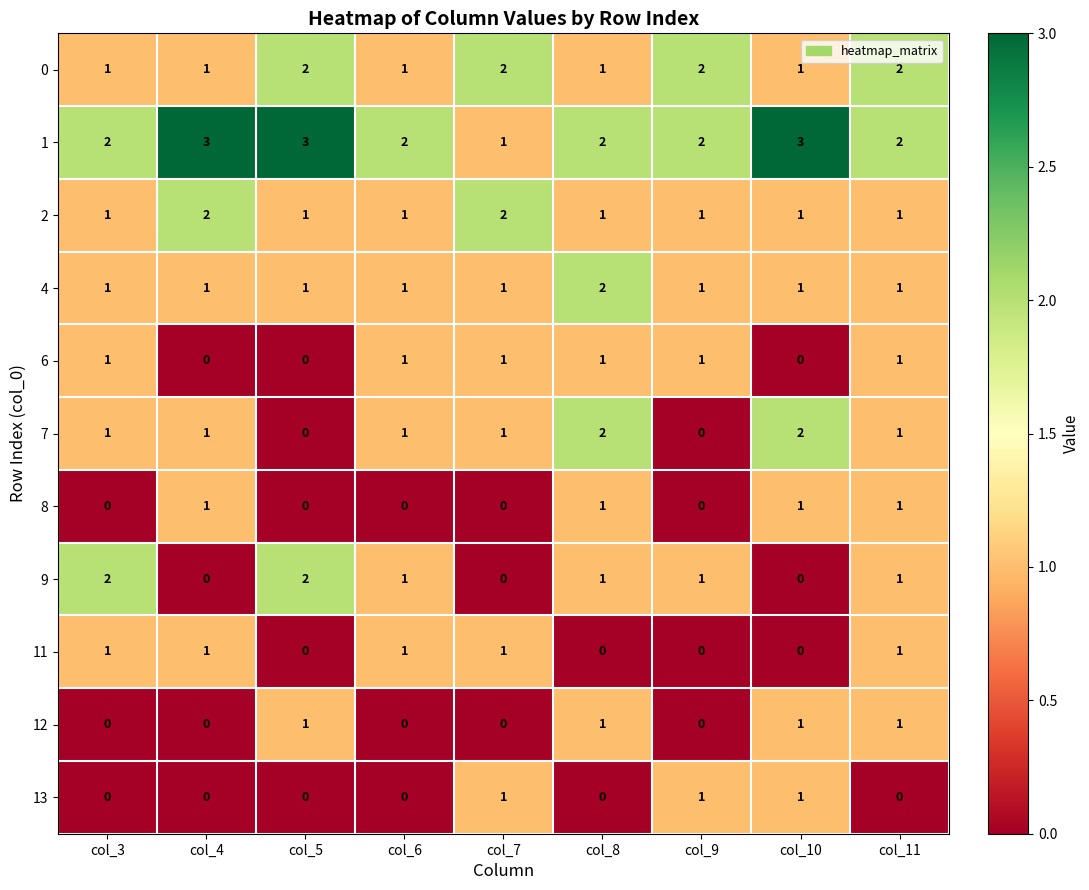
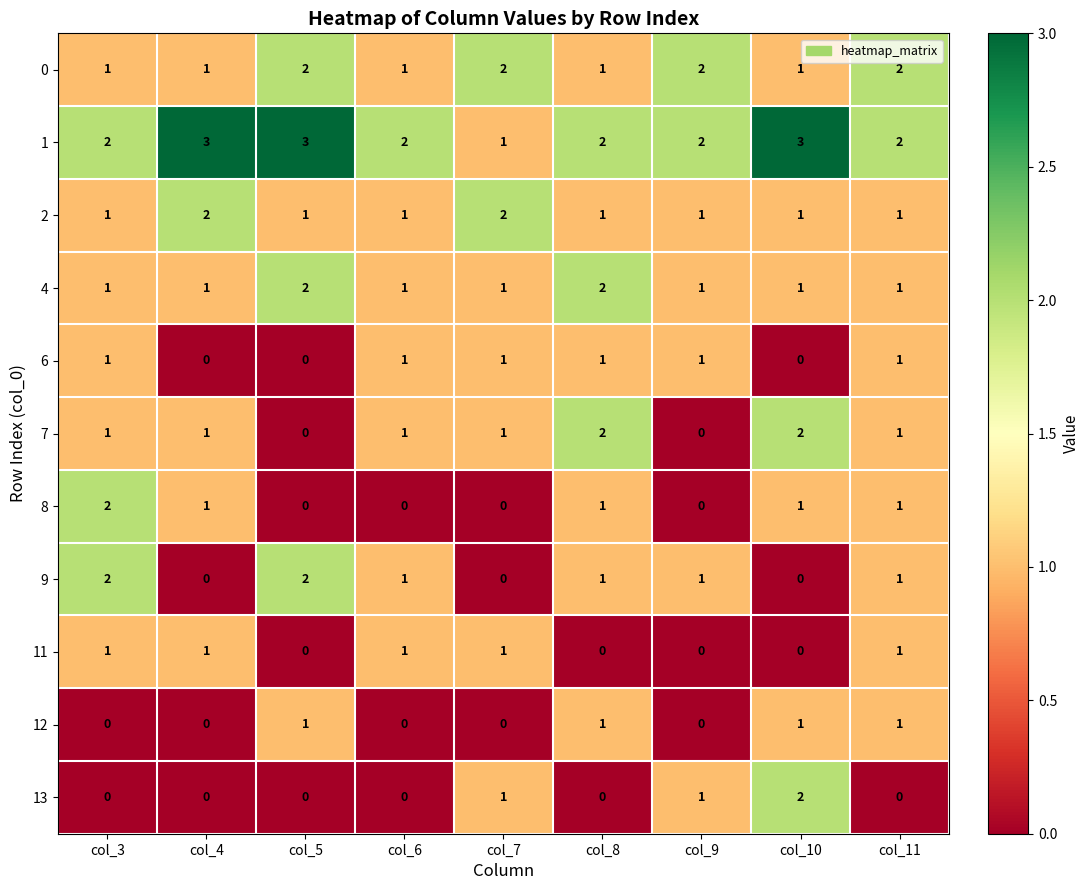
  {
    "0": {
      "col_3": 1,
      "col_4": 1,
      "col_5": 2,
      "col_6": 1,
      "col_7": 2,
      "col_8": 1,
      "col_9": 2,
      "col_10": 1,
      "col_11": 2
    },
    "1": {
      "col_3": 2,
      "col_4": 3,
      "col_5": 3,
      "col_6": 2,
      "col_7": 1,
      "col_8": 2,
      "col_9": 2,
      "col_10": 3,
      "col_11": 2
    },
    "2": {
      "col_3": 1,
      "col_4": 2,
      "col_5": 1,
      "col_6": 1,
      "col_7": 2,
      "col_8": 1,
      "col_9": 1,
      "col_10": 1,
      "col_11": 1
    },
    "4": {
      "col_3": 1,
      "col_4": 1,
-     "col_5": 1,
+     "col_5": 2,
      "col_6": 1,
      "col_7": 1,
      "col_8": 2,
      "col_9": 1,
      "col_10": 1,
      "col_11": 1
    },
    "6": {
      "col_3": 1,
      "col_4": 0,
      "col_5": 0,
      "col_6": 1,
      "col_7": 1,
      "col_8": 1,
      "col_9": 1,
      "col_10": 0,
      "col_11": 1
    },
    "7": {
      "col_3": 1,
      "col_4": 1,
      "col_5": 0,
      "col_6": 1,
      "col_7": 1,
      "col_8": 2,
      "col_9": 0,
      "col_10": 2,
      "col_11": 1
    },
    "8": {
-     "col_3": 0,
+     "col_3": 2,
      "col_4": 1,
      "col_5": 0,
      "col_6": 0,
      "col_7": 0,
      "col_8": 1,
      "col_9": 0,
      "col_10": 1,
      "col_11": 1
    },
    "9": {
      "col_3": 2,
      "col_4": 0,
      "col_5": 2,
      "col_6": 1,
      "col_7": 0,
      "col_8": 1,
      "col_9": 1,
      "col_10": 0,
      "col_11": 1
    },
    "11": {
      "col_3": 1,
      "col_4": 1,
      "col_5": 0,
      "col_6": 1,
      "col_7": 1,
      "col_8": 0,
      "col_9": 0,
      "col_10": 0,
      "col_11": 1
    },
    "12": {
      "col_3": 0,
      "col_4": 0,
      "col_5": 1,
      "col_6": 0,
      "col_7": 0,
      "col_8": 1,
      "col_9": 0,
      "col_10": 1,
      "col_11": 1
    },
    "13": {
      "col_3": 0,
      "col_4": 0,
      "col_5": 0,
      "col_6": 0,
      "col_7": 1,
      "col_8": 0,
      "col_9": 1,
-     "col_10": 1,
+     "col_10": 2,
      "col_11": 0
    }
  }
